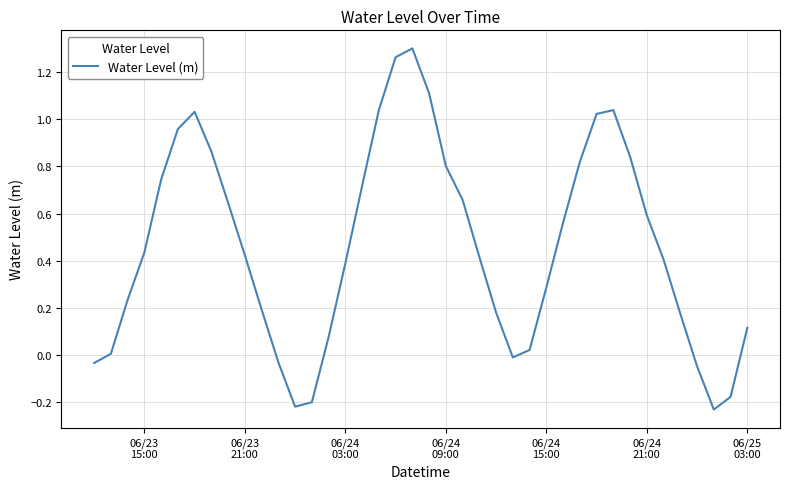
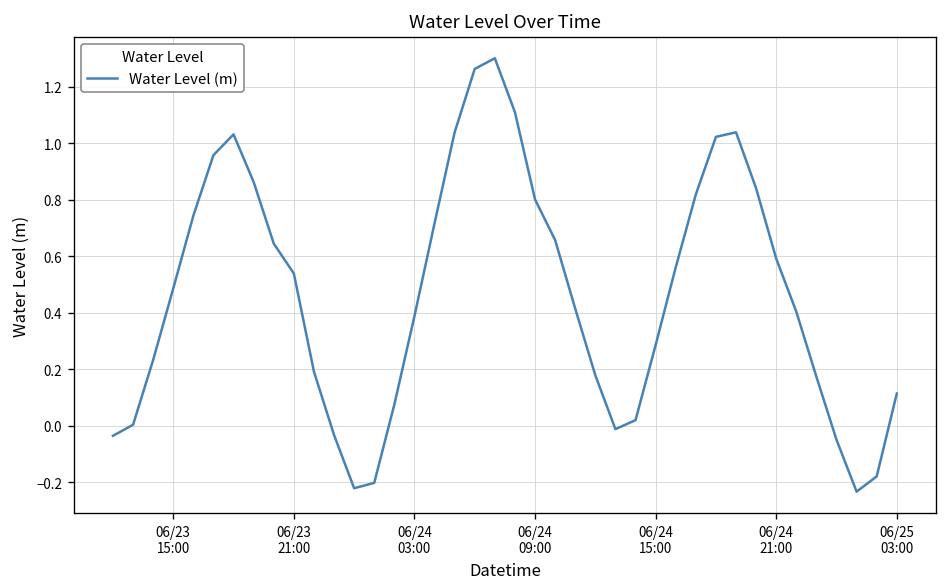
  {
-   "06/23 15:00": 0.43,
-   "06/23 21:00": 0.42,
+   "06/23 15:00": 0.49,
+   "06/23 21:00": 0.54,
    "06/24 03:00": 0.39,
    "06/24 09:00": 0.80,
    "06/24 15:00": 0.29,
    "06/24 21:00": 0.59,
    "06/25 03:00": 0.11
  }
